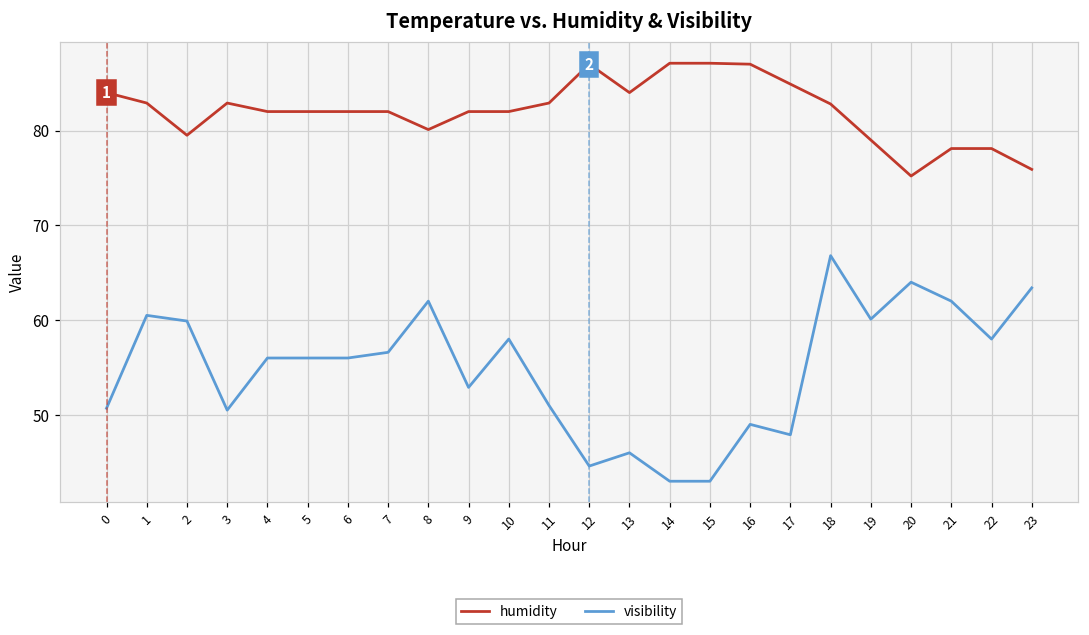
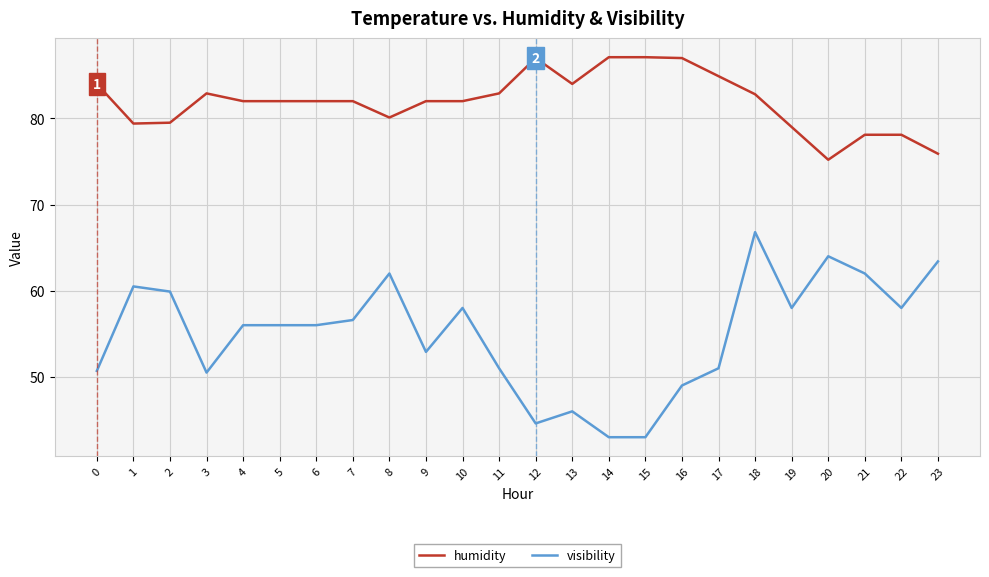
  {
    "humidity": {
-     "1": 83,
+     "1": 79,
      "2": 80,
      "3": 83,
      "4": 82,
      "5": 82,
      "6": 82,
      "7": 82,
      "8": 80,
      "9": 82,
      "10": 82,
      "11": 83,
      "13": 84,
      "14": 87,
      "15": 87,
      "16": 87,
      "17": 85,
      "18": 83,
      "19": 79,
      "20": 75,
      "21": 78,
      "22": 78,
      "23": 76
    },
    "visibility": {
      "0": 51,
      "1": 61,
      "2": 60,
      "3": 51,
      "4": 56,
      "5": 56,
      "6": 56,
      "7": 57,
      "8": 62,
      "9": 53,
      "10": 58,
      "11": 51,
      "12": 45,
      "13": 46,
      "14": 43,
      "15": 43,
      "16": 49,
-     "17": 48,
+     "17": 51,
      "18": 67,
-     "19": 60,
+     "19": 58,
      "20": 64,
      "21": 62,
      "22": 58,
      "23": 63
    }
  }
